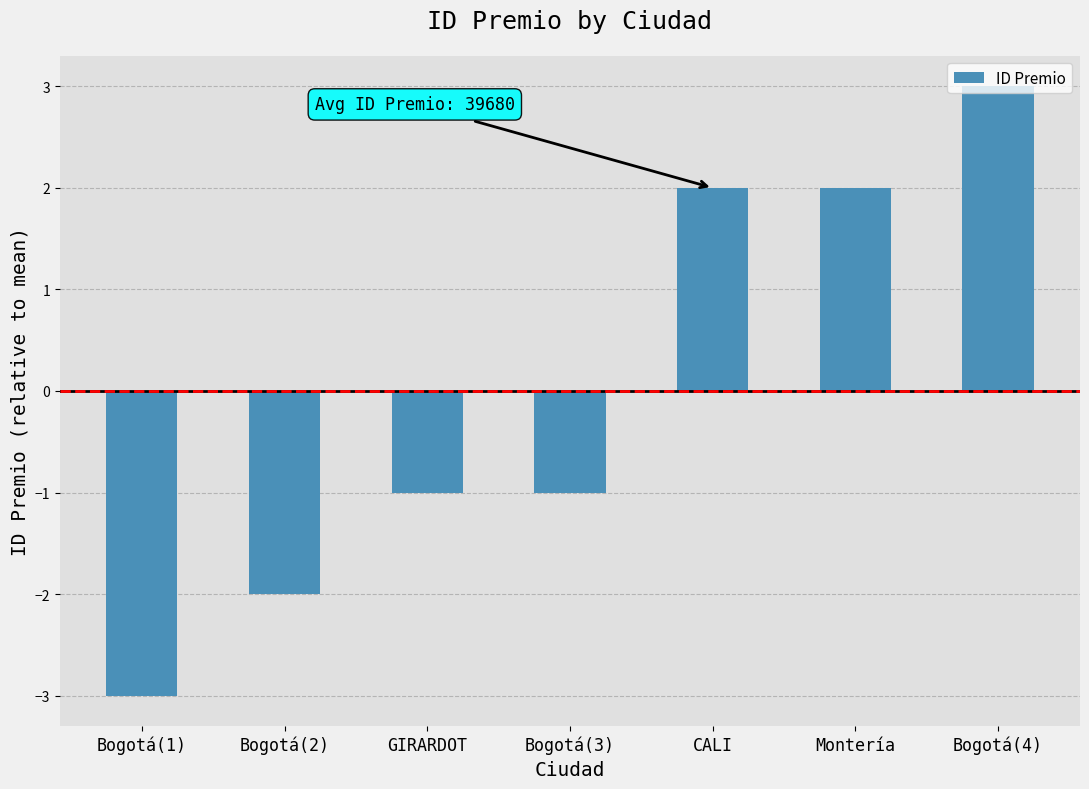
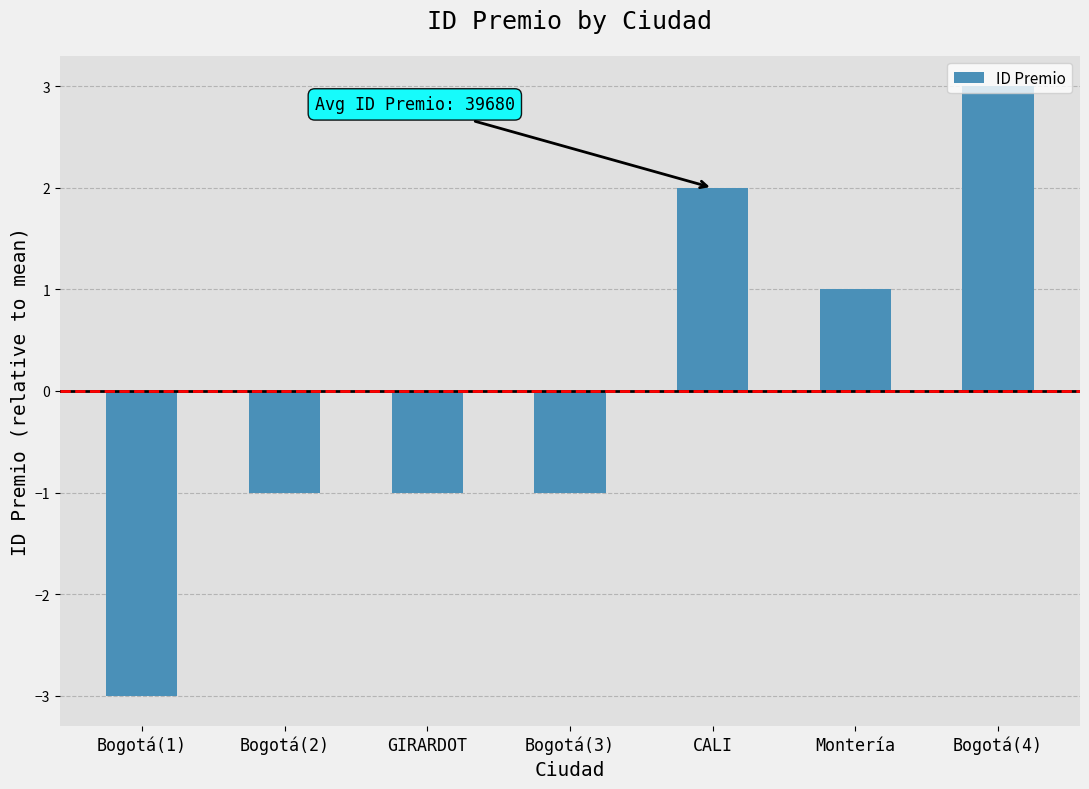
  {
    "Bogotá(1)": -3.00,
-   "Bogotá(2)": -2.00,
+   "Bogotá(2)": -1.00,
    "GIRARDOT": -1.00,
    "Bogotá(3)": -1.00,
-   "Montería": 2.00
+   "Montería": 1.00
  }
